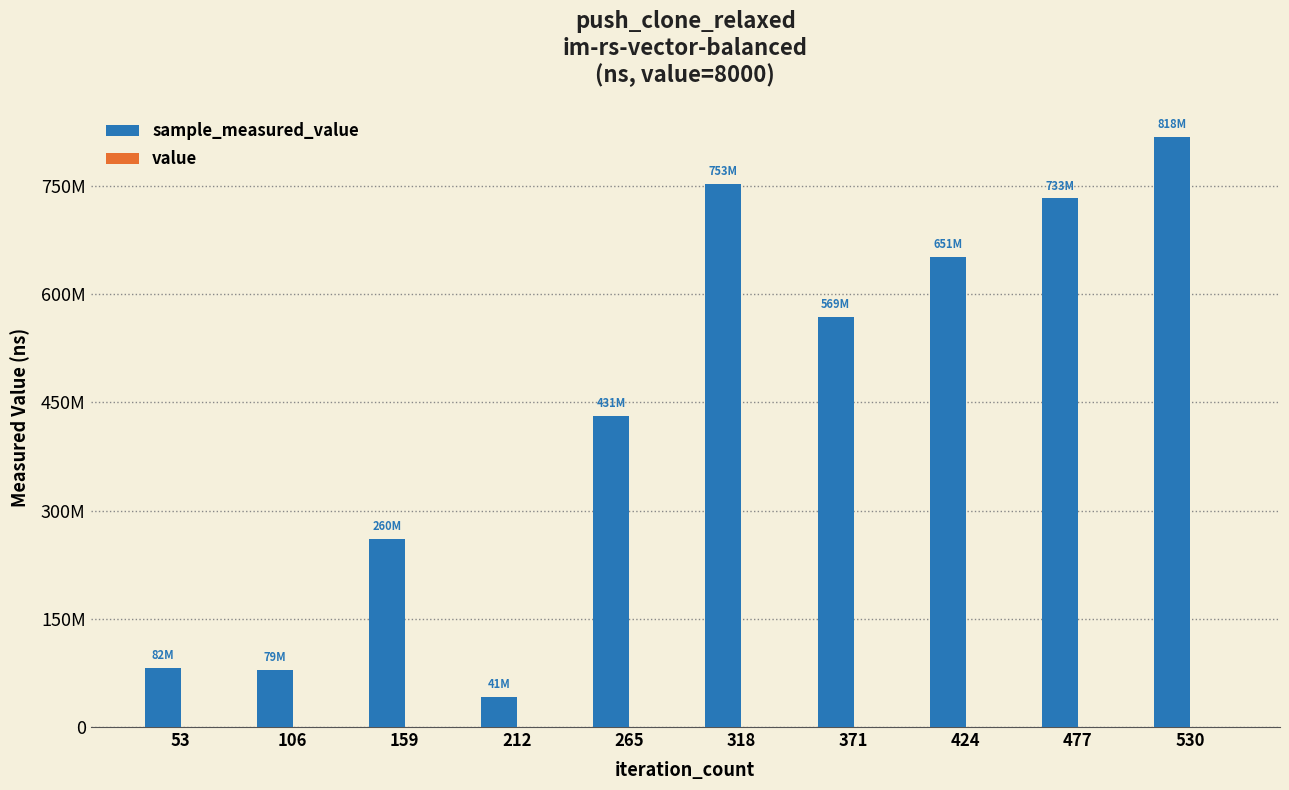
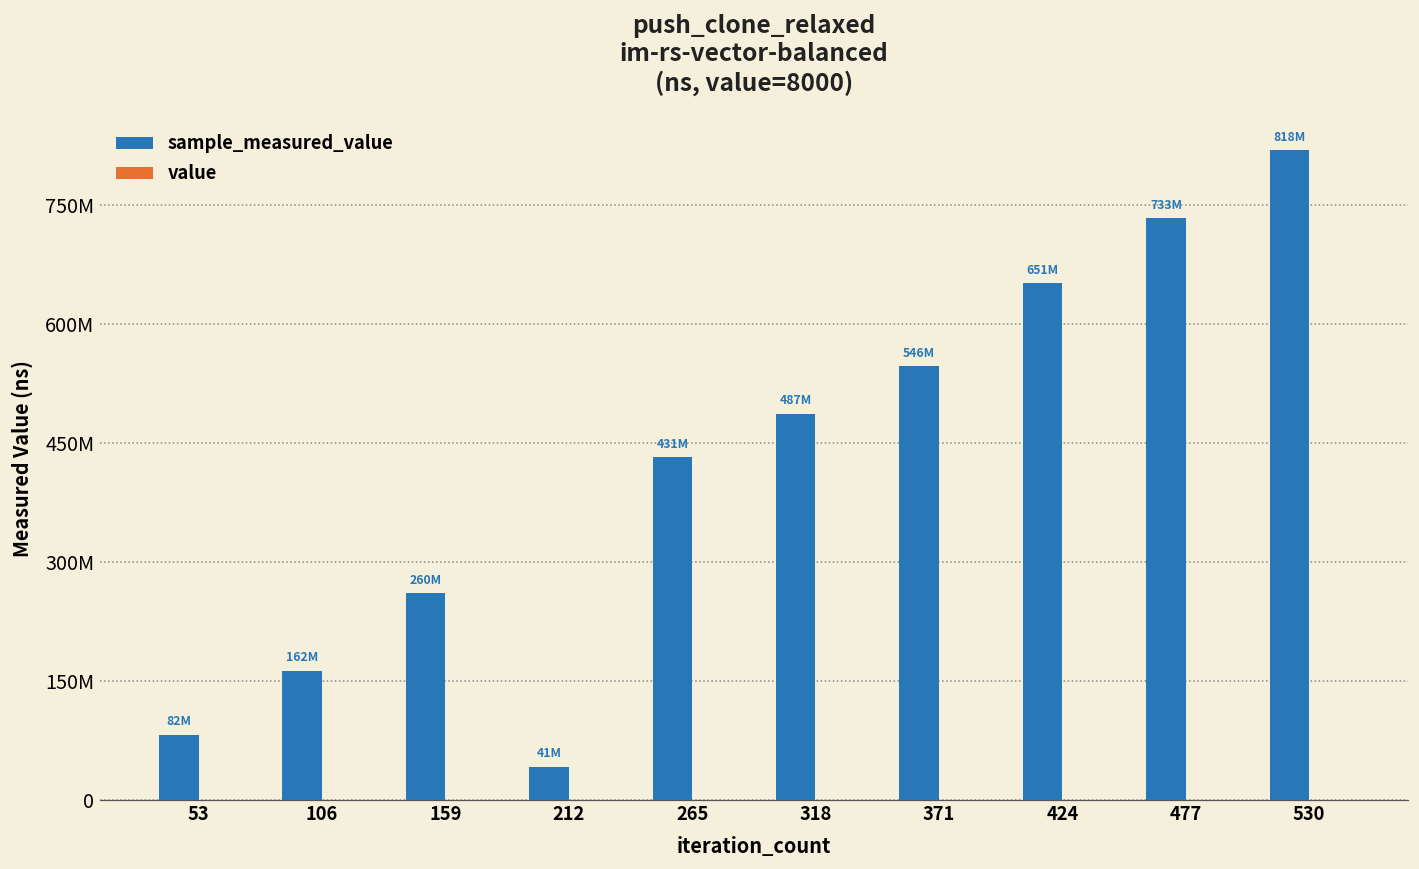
  {
    "sample_measured_value": {
      "53": "82M",
-     "106": "79M",
+     "106": "162M",
      "159": "260M",
      "212": "41M",
      "265": "431M",
-     "318": "753M",
-     "371": "569M",
+     "318": "487M",
+     "371": "546M",
      "424": "651M",
      "477": "733M",
      "530": "818M"
    }
  }
